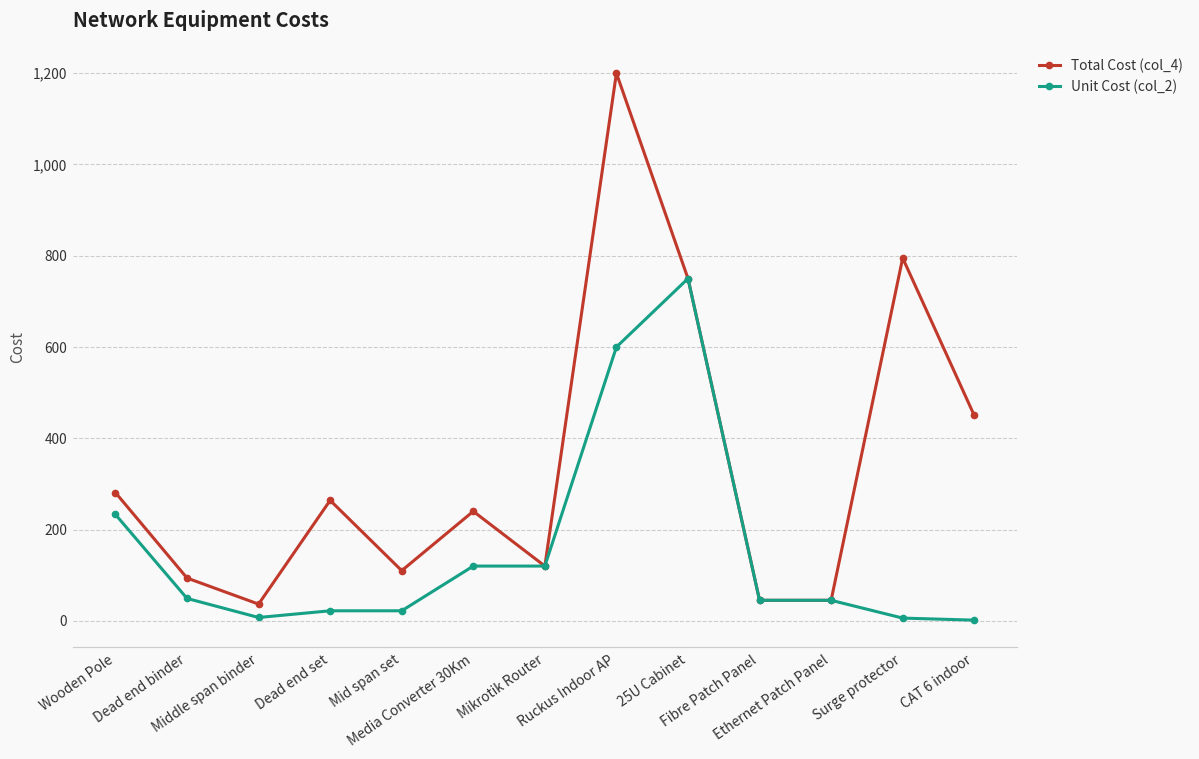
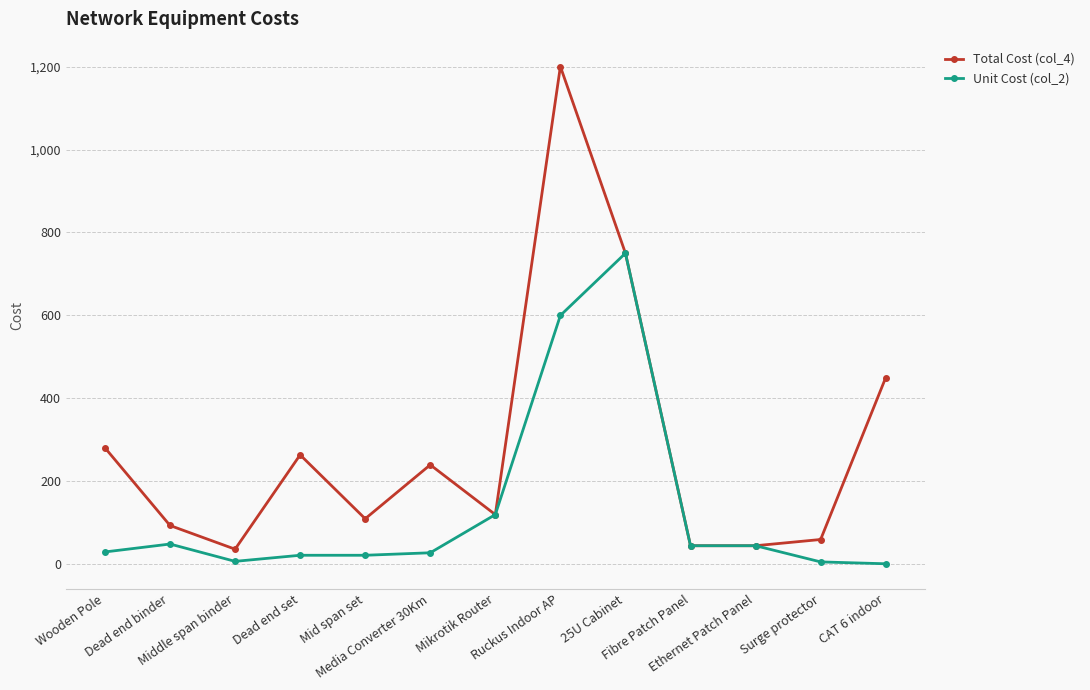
  {
    "Total Cost (col_4)": {
      "Wooden Pole": "280",
      "Dead end binder": "90",
      "Middle span binder": "40",
      "Dead end set": "260",
      "Mid span set": "110",
      "Media Converter 30Km": "240",
      "Ruckus Indoor AP": "1,200",
-     "Surge protector": "800",
+     "Surge protector": "60",
      "CAT 6 indoor": "450"
    },
    "Unit Cost (col_2)": {
-     "Wooden Pole": "230",
+     "Wooden Pole": "30",
      "Dead end binder": "50",
      "Middle span binder": "10",
      "Dead end set": "20",
      "Mid span set": "20",
-     "Media Converter 30Km": "120",
+     "Media Converter 30Km": "30",
      "Ruckus Indoor AP": "600",
      "Surge protector": "10",
      "CAT 6 indoor": "0"
    }
  }
